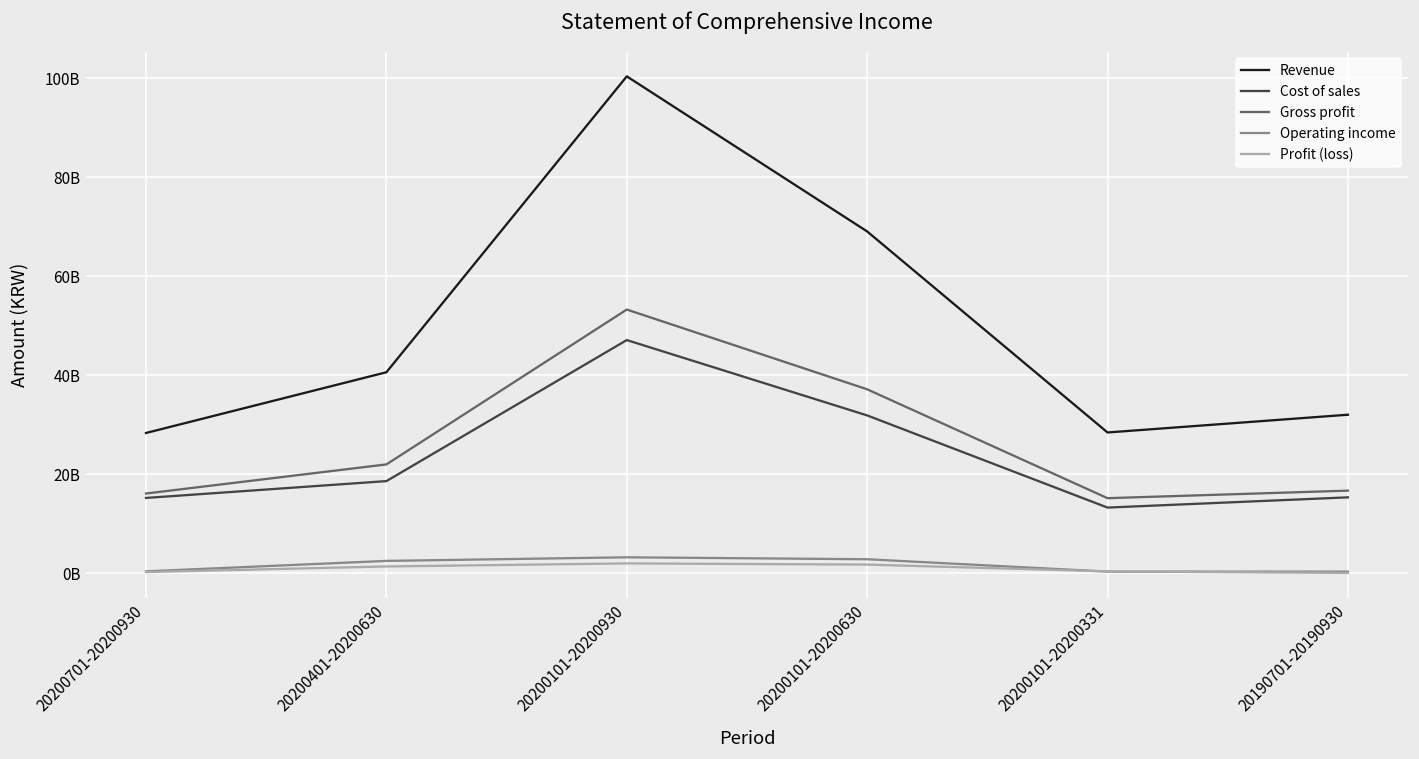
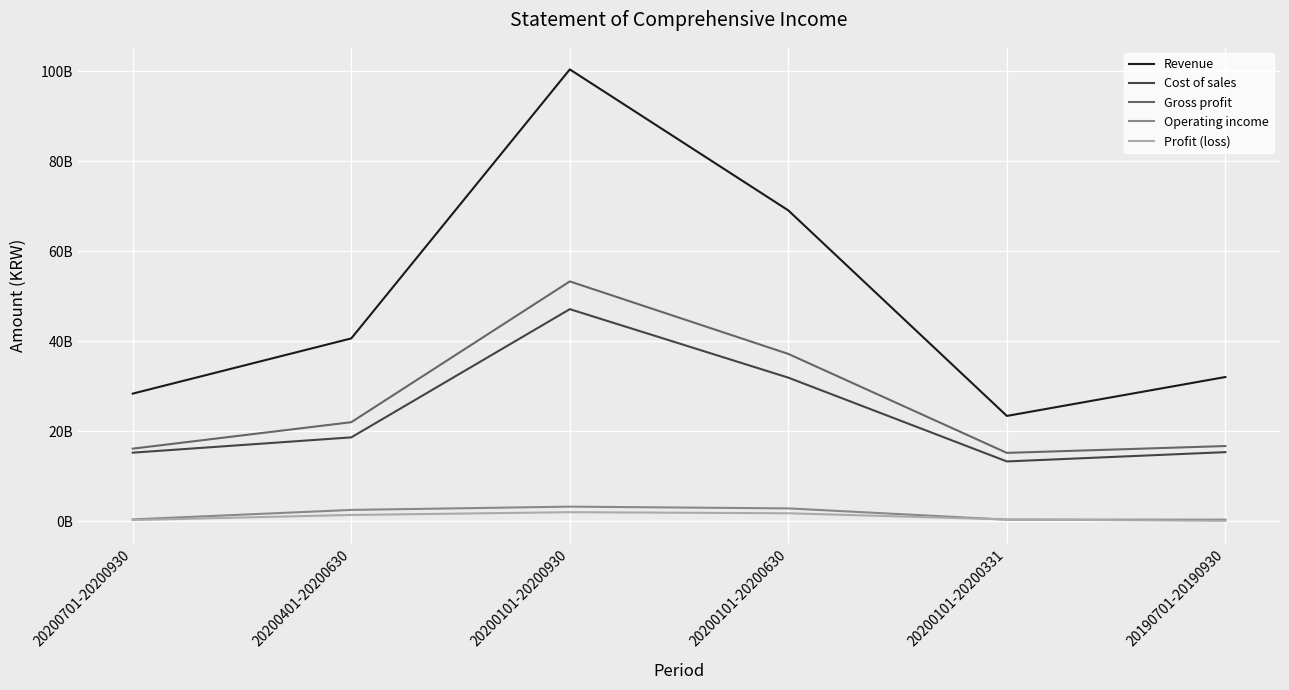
  {
    "Revenue": {
      "20200701-20200930": 28000000000,
      "20200401-20200630": 41000000000,
      "20200101-20200930": 100000000000,
      "20200101-20200630": 69000000000,
-     "20200101-20200331": 28000000000,
+     "20200101-20200331": 23000000000,
      "20190701-20190930": 32000000000
    }
  }
